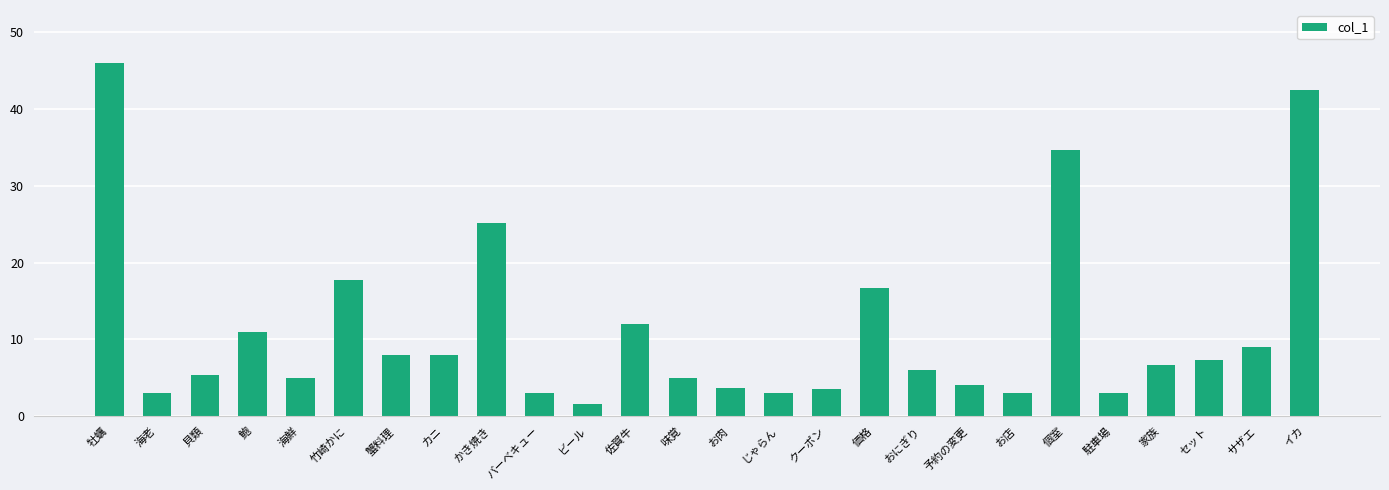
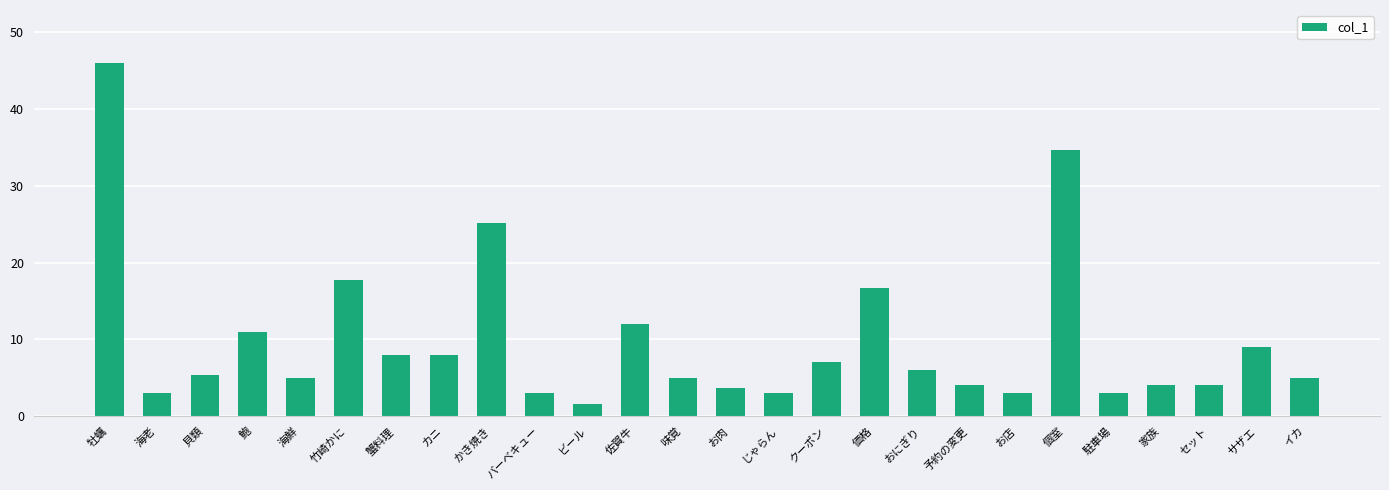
  {
    "牡蠣": 46,
    "海老": 3,
    "貝類": 5,
    "鮑": 11,
    "海鮮": 5,
    "竹崎かに": 18,
    "蟹料理": 8,
    "カニ": 8,
    "かき焼き": 25,
    "バーベキュー": 3,
    "ビール": 2,
    "佐賀牛": 12,
    "味覚": 5,
    "お肉": 4,
    "じゃらん": 3,
-   "クーポン": 4,
+   "クーポン": 7,
    "価格": 17,
    "おにぎり": 6,
    "予約の変更": 4,
    "お店": 3,
    "個室": 35,
    "駐車場": 3,
-   "家族": 7,
-   "セット": 7,
+   "家族": 4,
+   "セット": 4,
    "サザエ": 9,
-   "イカ": 43
+   "イカ": 5
  }
